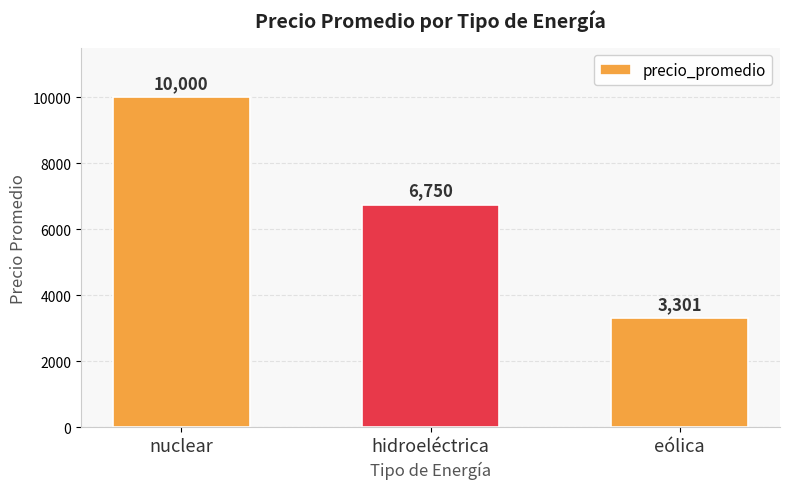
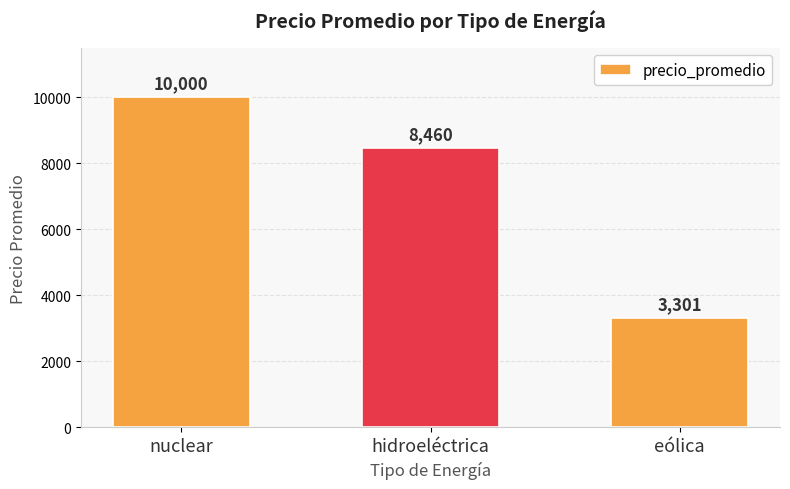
  {
    "nuclear": "10,000",
-   "hidroeléctrica": "6,750",
+   "hidroeléctrica": "8,460",
    "eólica": "3,301"
  }
